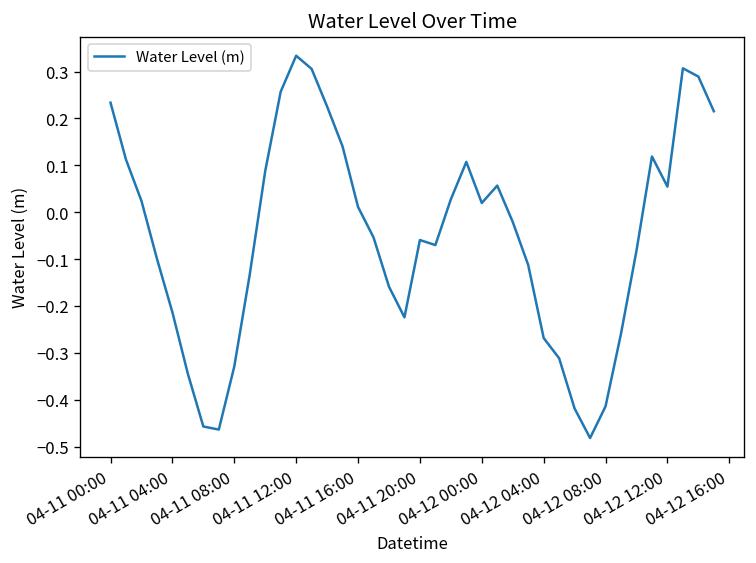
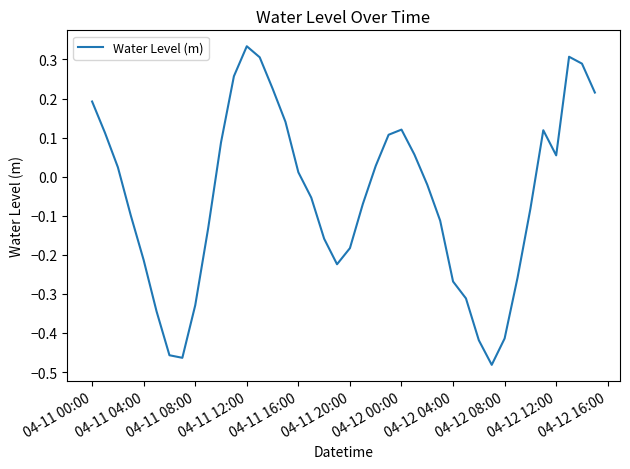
  {
-   "04-11 00:00": 0.23,
+   "04-11 00:00": 0.19,
    "04-11 04:00": -0.21,
    "04-11 08:00": -0.33,
    "04-11 12:00": 0.33,
    "04-11 16:00": 0.01,
-   "04-11 20:00": -0.06,
-   "04-12 00:00": 0.02,
+   "04-11 20:00": -0.18,
+   "04-12 00:00": 0.12,
    "04-12 04:00": -0.27,
    "04-12 08:00": -0.41,
    "04-12 12:00": 0.05
  }
